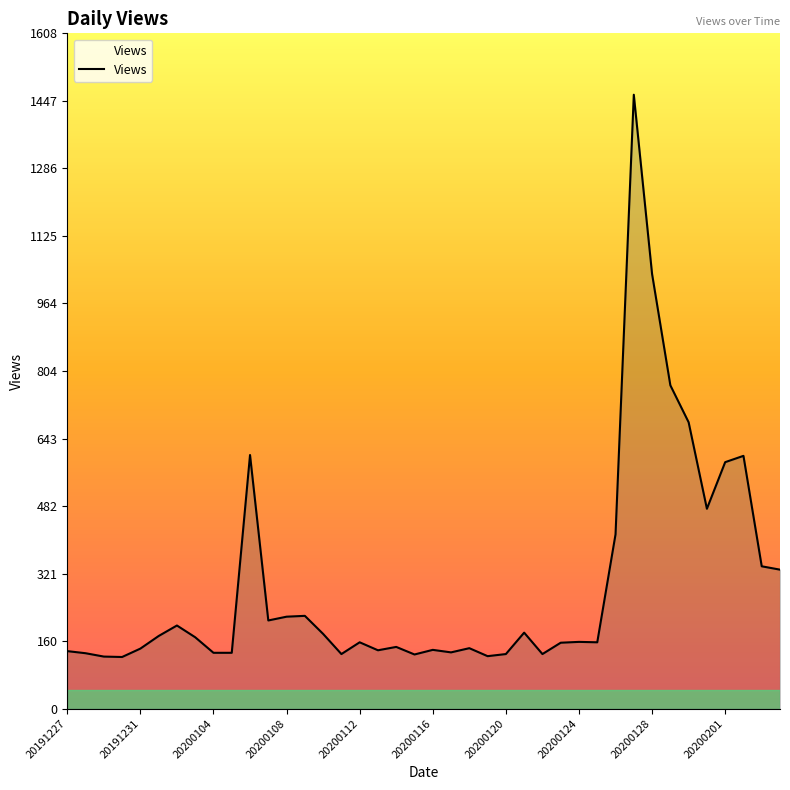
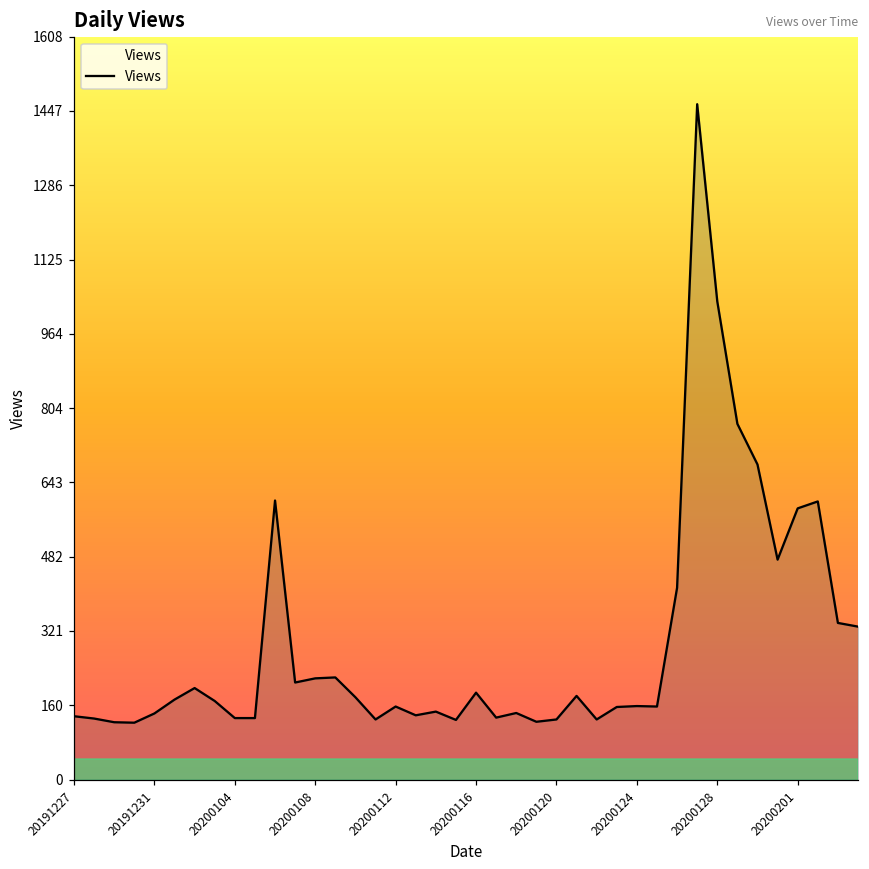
  {
    "20191227": 140,
    "20191231": 140,
    "20200104": 130,
    "20200108": 220,
    "20200112": 160,
-   "20200116": 140,
+   "20200116": 190,
    "20200120": 130,
    "20200124": 160,
    "20200128": 1040,
    "20200201": 590
  }
